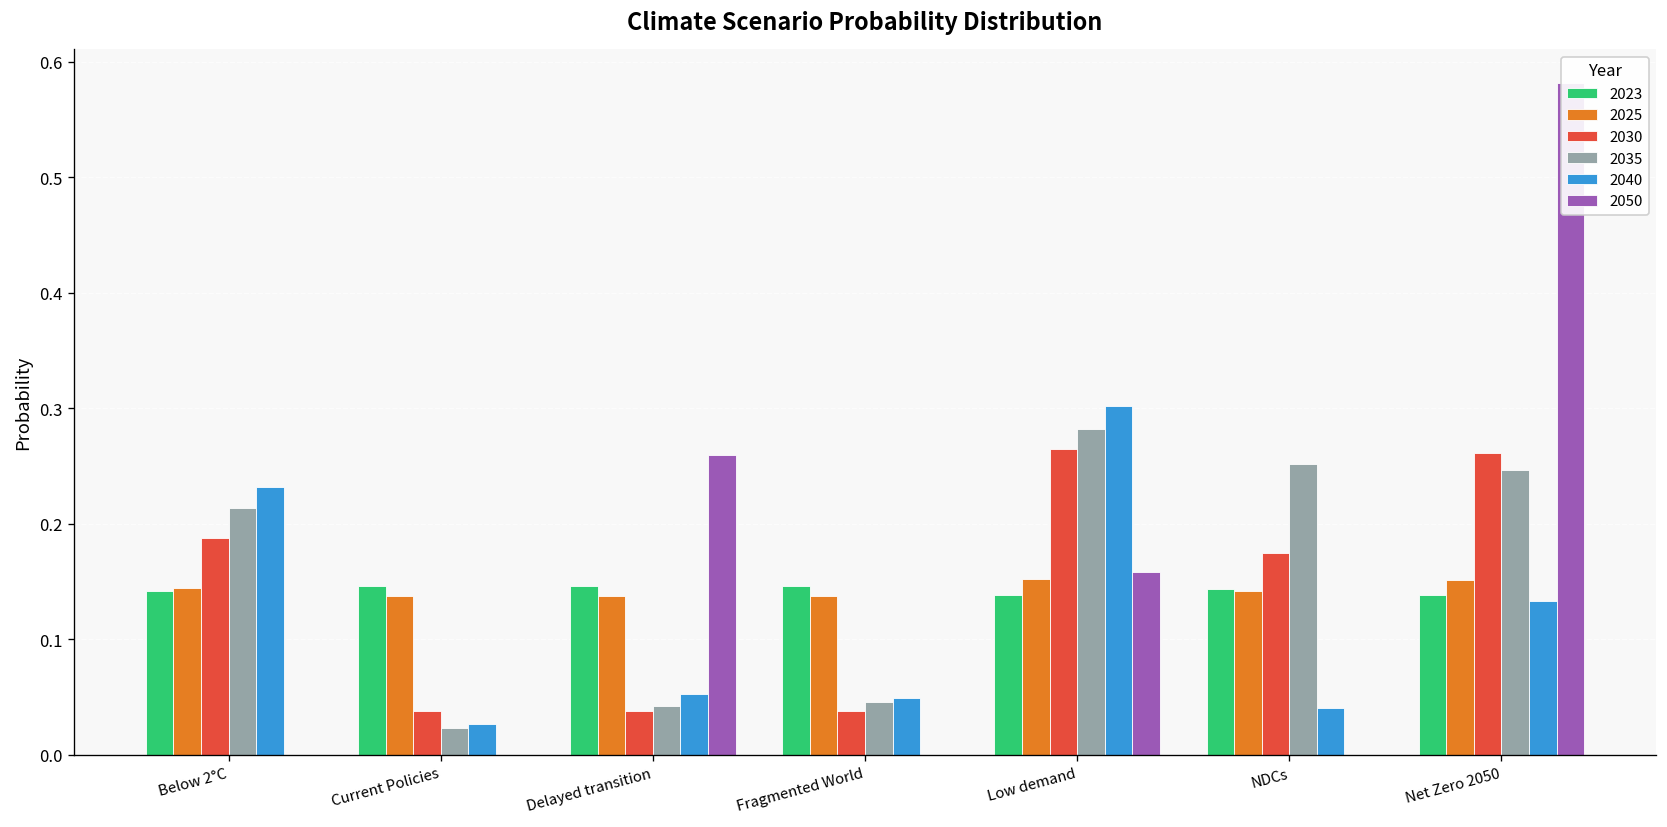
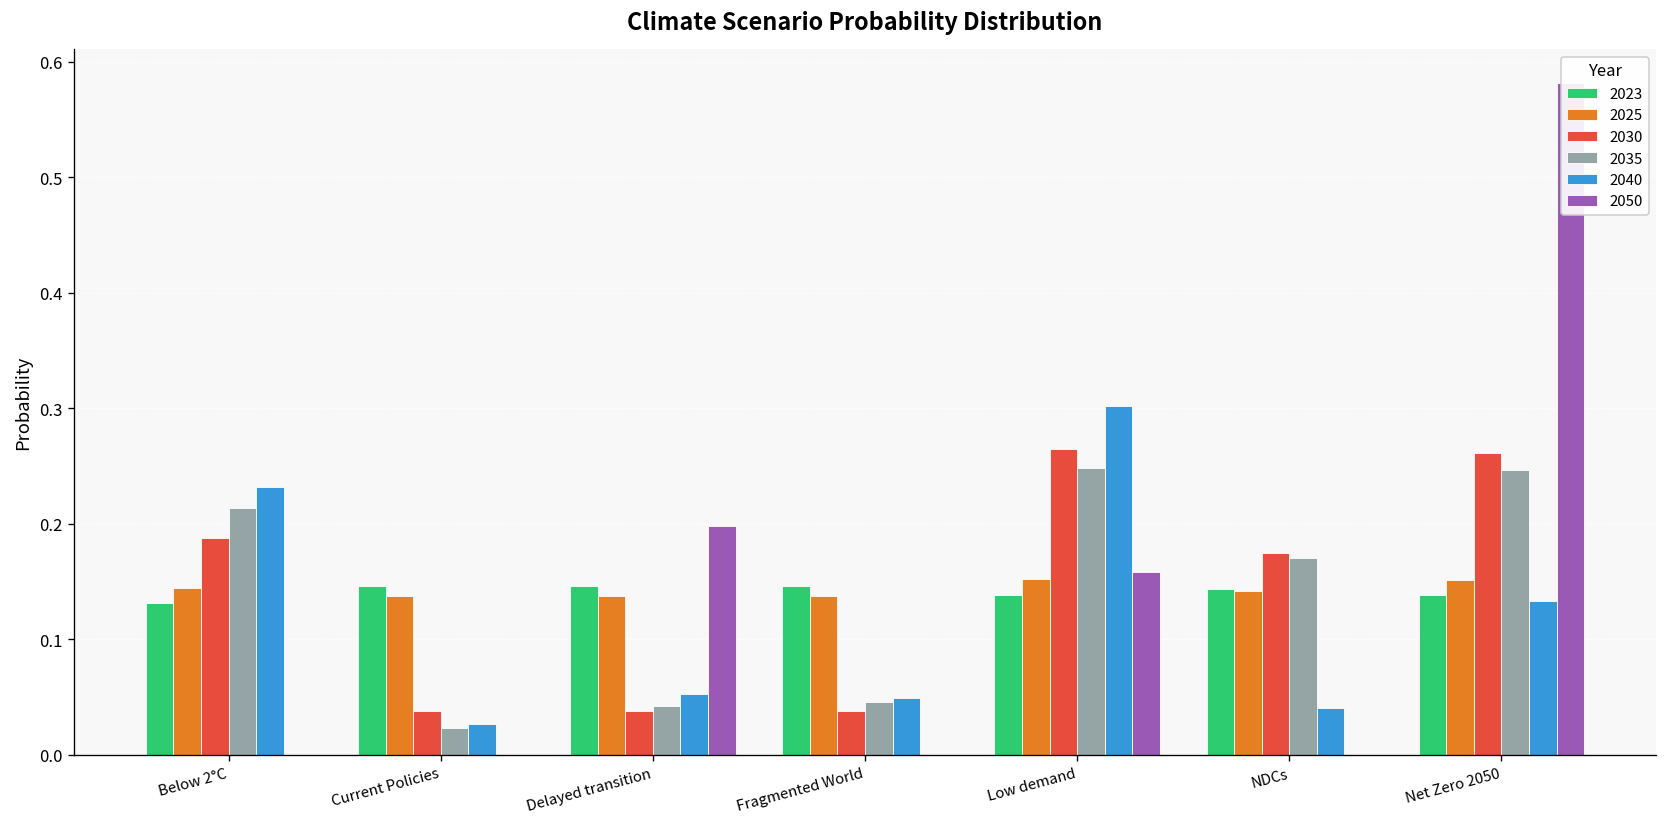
  {
    "2023": {
-     "Below 2°C": 0.14,
+     "Below 2°C": 0.13,
      "Current Policies": 0.15,
      "Delayed transition": 0.15,
      "Fragmented World": 0.15,
      "Low demand": 0.14,
      "NDCs": 0.14,
      "Net Zero 2050": 0.14
    },
    "2035": {
      "Below 2°C": 0.21,
      "Current Policies": 0.02,
      "Delayed transition": 0.04,
      "Fragmented World": 0.05,
-     "Low demand": 0.28,
-     "NDCs": 0.25,
+     "Low demand": 0.25,
+     "NDCs": 0.17,
      "Net Zero 2050": 0.25
    },
    "2040": {
      "Below 2°C": 0.23,
      "Current Policies": 0.03,
      "Delayed transition": 0.05,
      "Fragmented World": 0.05,
      "Low demand": 0.30,
      "NDCs": 0.04,
      "Net Zero 2050": 0.13
    },
    "2050": {
-     "Delayed transition": 0.26,
+     "Delayed transition": 0.20,
      "Low demand": 0.16
    }
  }
